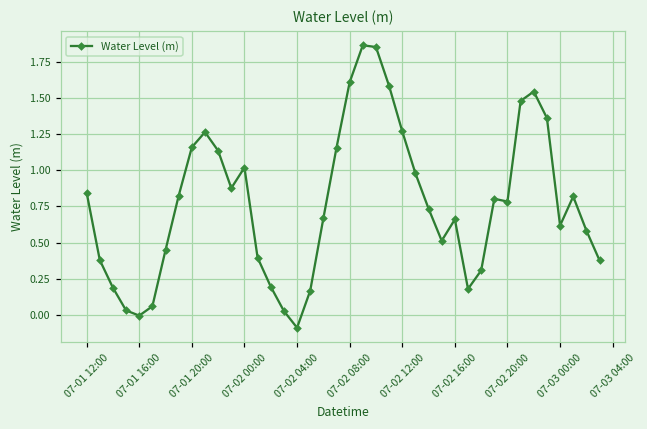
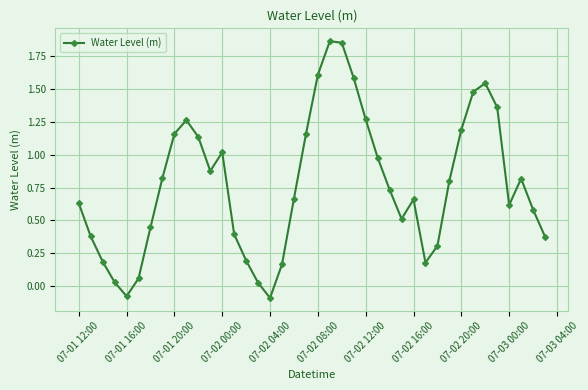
  {
-   "07-01 12:00": 0.85,
-   "07-01 16:00": -0.01,
+   "07-01 12:00": 0.63,
+   "07-01 16:00": -0.08,
    "07-01 20:00": 1.16,
    "07-02 00:00": 1.02,
    "07-02 04:00": -0.09,
    "07-02 08:00": 1.61,
    "07-02 12:00": 1.27,
    "07-02 16:00": 0.66,
-   "07-02 20:00": 0.78,
+   "07-02 20:00": 1.19,
    "07-03 00:00": 0.62
  }
